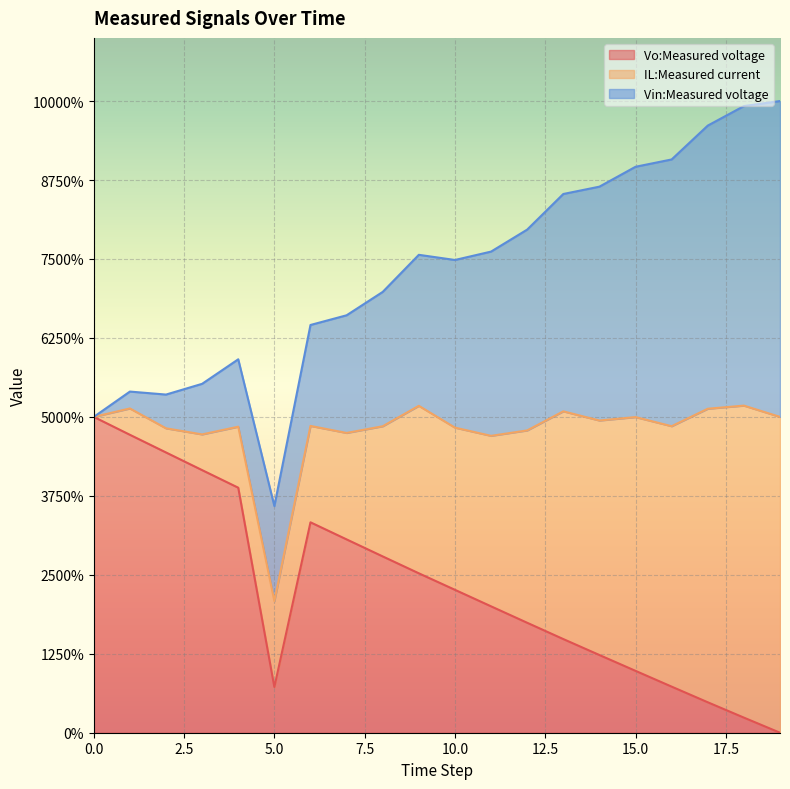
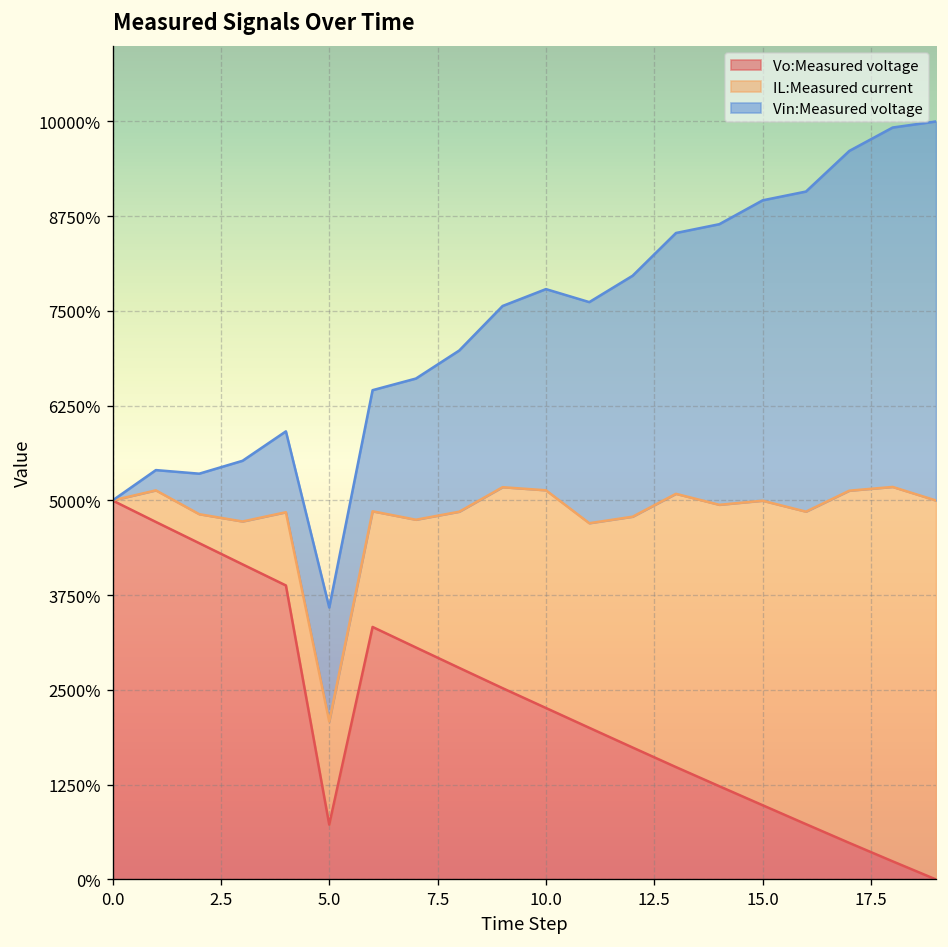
  {
    "Vo:Measured voltage": {
      "5.0": "700%",
      "10.0": "2300%",
      "15.0": "1000%"
    },
    "IL:Measured current": {
      "5.0": "1400%",
-     "10.0": "2600%",
+     "10.0": "2900%",
      "15.0": "4000%"
    },
    "Vin:Measured voltage": {
      "5.0": "1500%",
      "10.0": "2700%",
      "15.0": "4000%"
    }
  }
